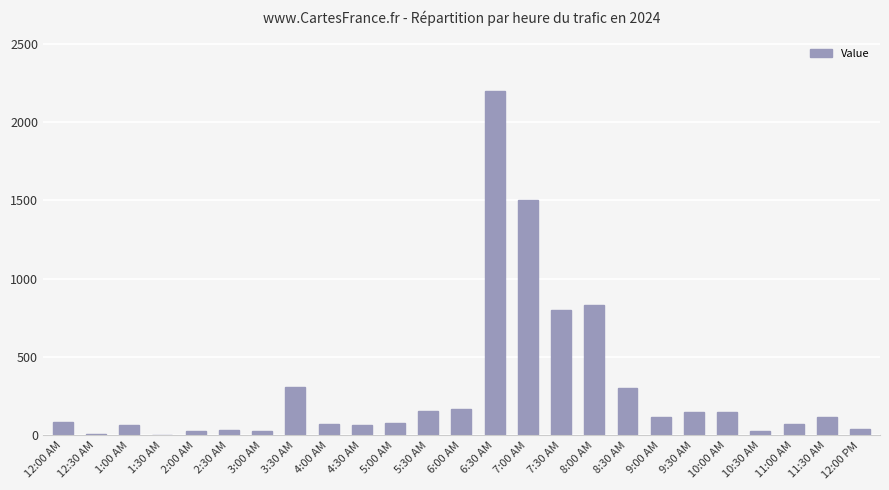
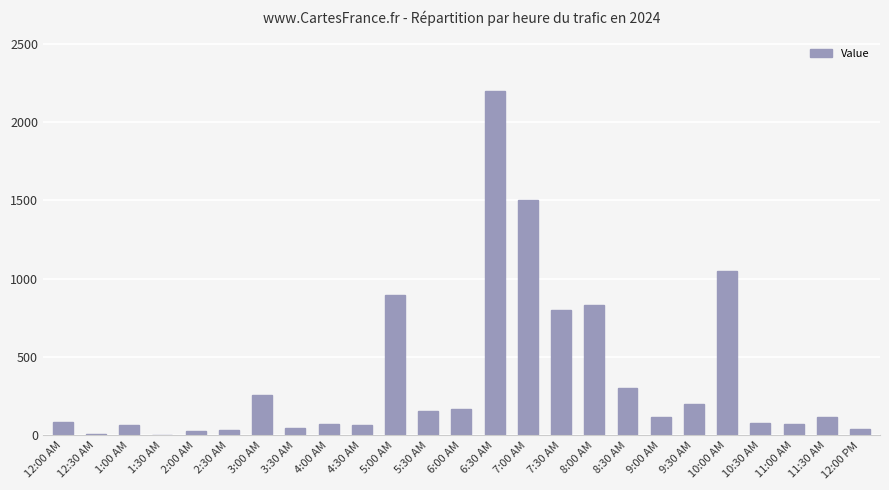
  {
    "12:00 AM": 80,
    "1:00 AM": 70,
    "2:00 AM": 30,
    "2:30 AM": 40,
-   "3:00 AM": 30,
-   "3:30 AM": 310,
+   "3:00 AM": 260,
+   "3:30 AM": 50,
    "4:00 AM": 70,
    "4:30 AM": 70,
-   "5:00 AM": 80,
+   "5:00 AM": 900,
    "5:30 AM": 150,
    "6:00 AM": 170,
    "6:30 AM": 2200,
    "7:00 AM": 1500,
    "7:30 AM": 800,
    "8:00 AM": 830,
    "8:30 AM": 300,
    "9:00 AM": 120,
-   "9:30 AM": 150,
-   "10:00 AM": 150,
-   "10:30 AM": 30,
+   "9:30 AM": 200,
+   "10:00 AM": 1050,
+   "10:30 AM": 80,
    "11:00 AM": 70,
    "11:30 AM": 120,
    "12:00 PM": 40
  }
